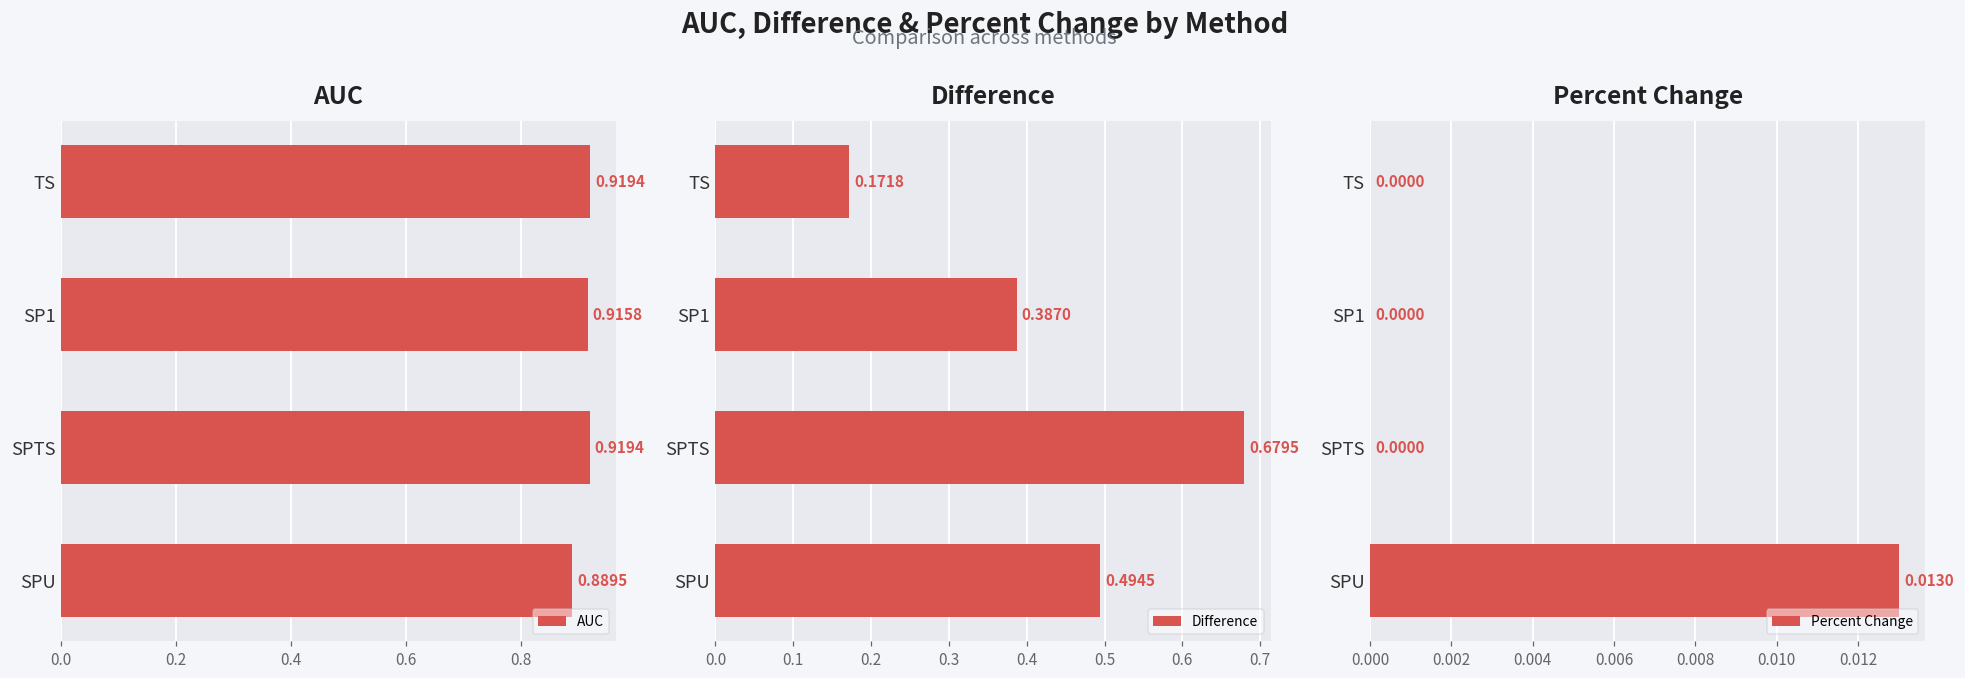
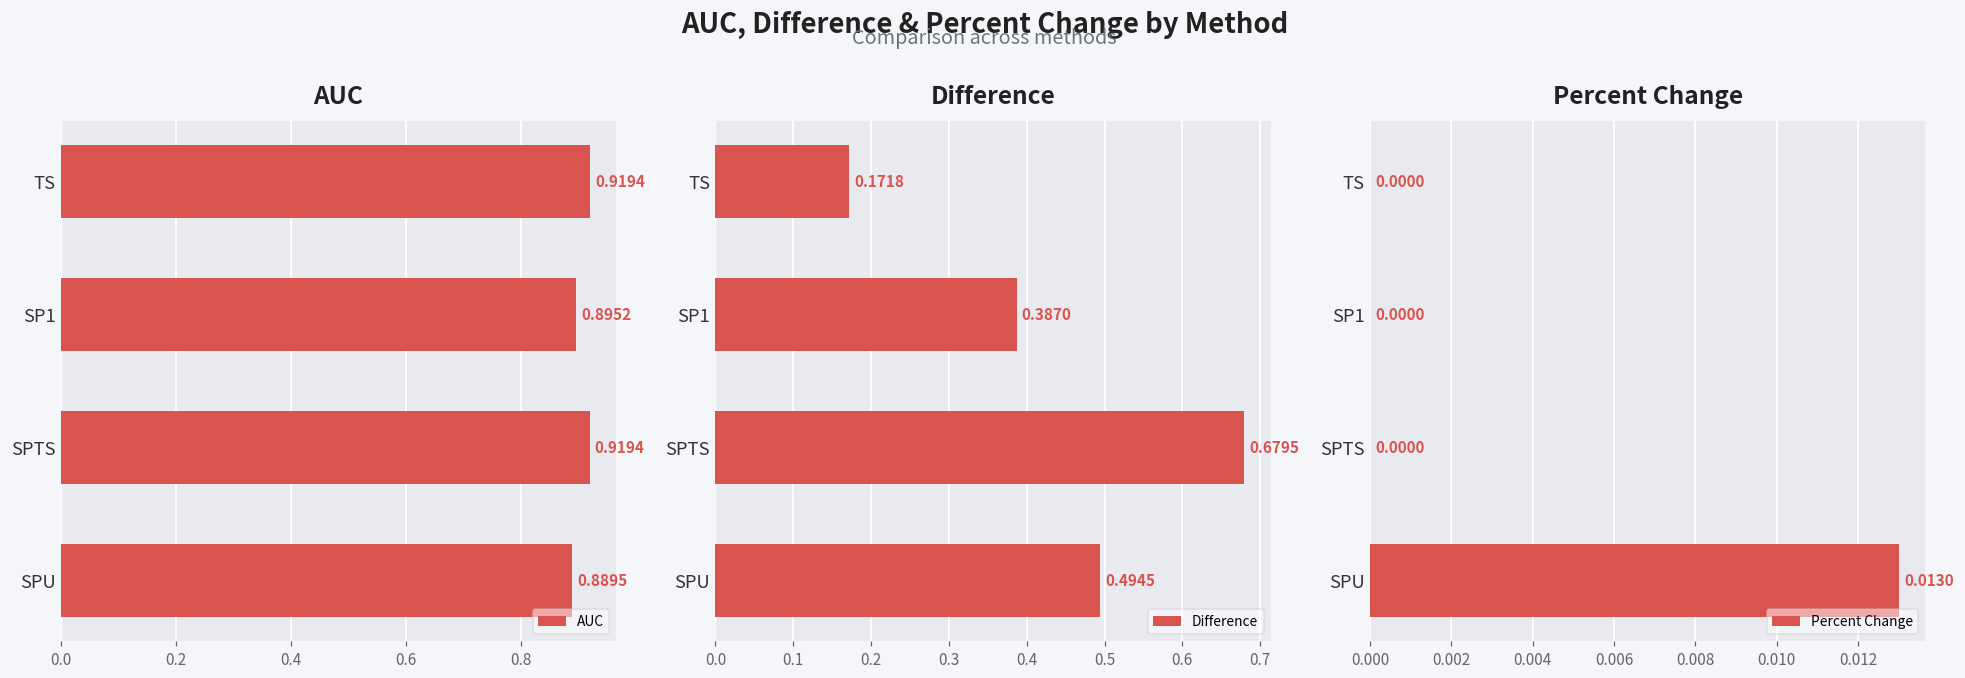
  {
    "AUC": {
      "TS": 0.9194,
-     "SP1": 0.9158,
+     "SP1": 0.8952,
      "SPTS": 0.9194,
      "SPU": 0.8895
    },
    "Difference": {
      "TS": 0.1718,
      "SP1": 0.3870,
      "SPTS": 0.6795,
      "SPU": 0.4945
    },
    "Percent Change": {
      "TS": 0.0000,
      "SP1": 0.0000,
      "SPTS": 0.0000,
      "SPU": 0.0130
    }
  }
